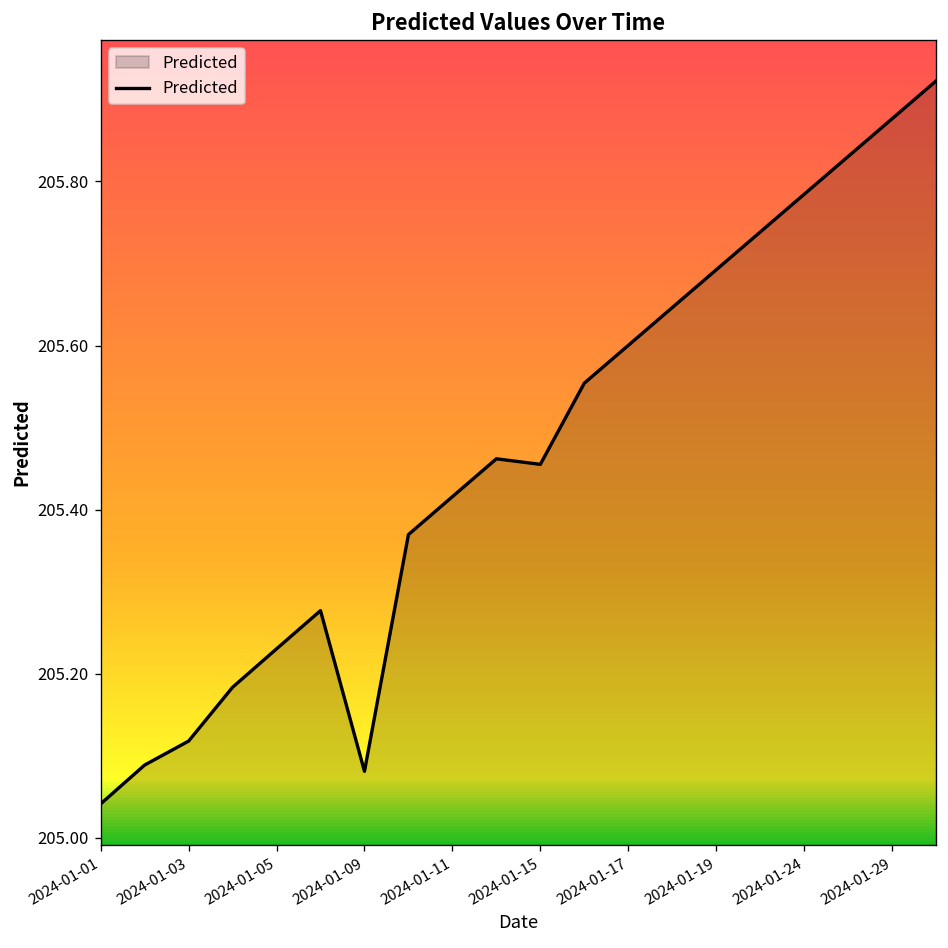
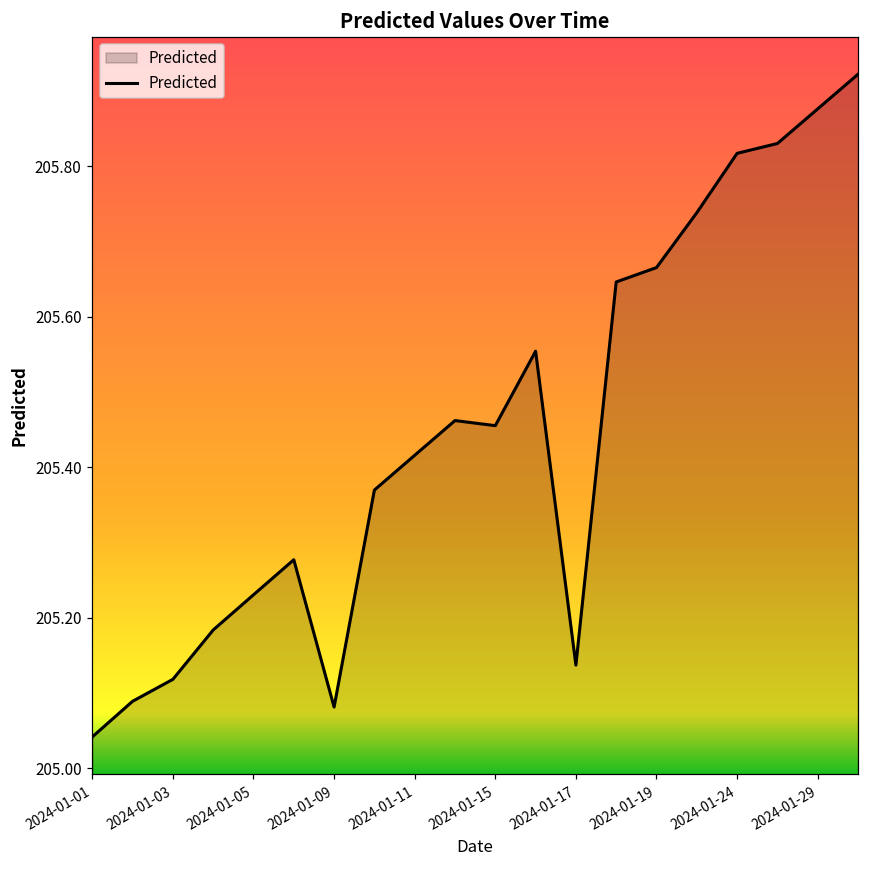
  {
    "2024-01-01": 205.04,
    "2024-01-03": 205.12,
    "2024-01-05": 205.23,
    "2024-01-09": 205.08,
    "2024-01-11": 205.42,
    "2024-01-15": 205.46,
-   "2024-01-17": 205.60,
-   "2024-01-19": 205.69,
-   "2024-01-24": 205.78,
+   "2024-01-17": 205.14,
+   "2024-01-19": 205.67,
+   "2024-01-24": 205.82,
    "2024-01-29": 205.88
  }
